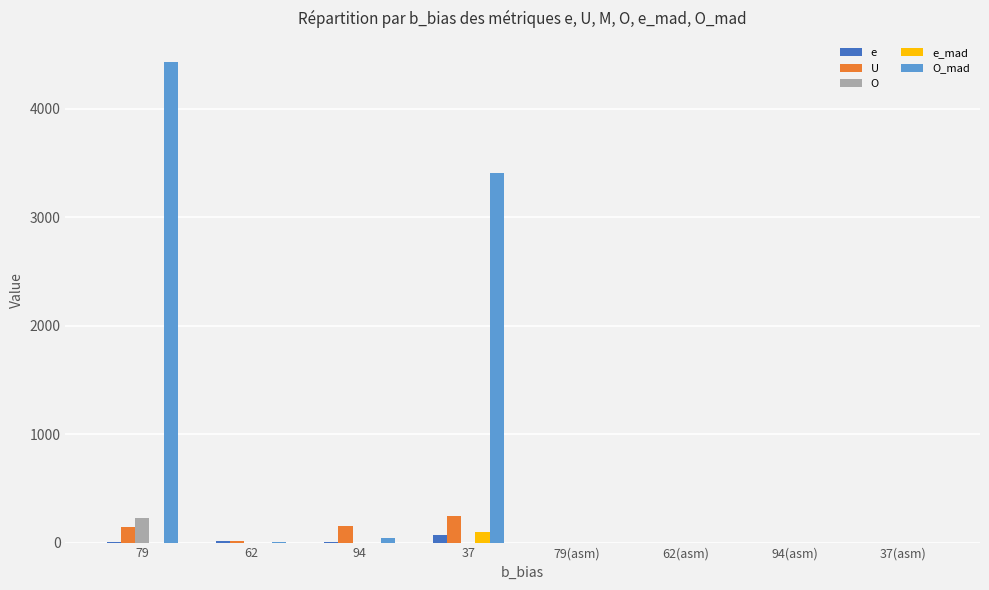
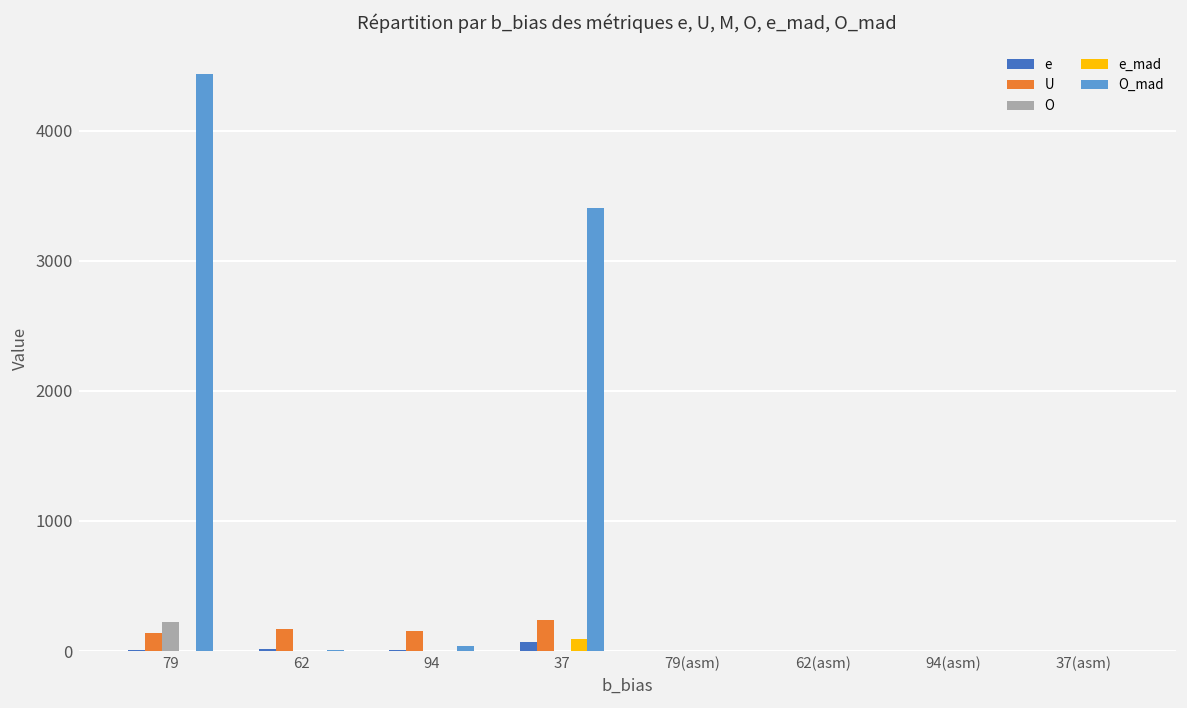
  {
    "U": {
      "79": 140,
-     "62": 10,
+     "62": 170,
      "94": 150,
      "37": 240,
      "79(asm)": 0,
      "62(asm)": 0,
      "94(asm)": 0,
      "37(asm)": 0
    },
    "O": {
      "79": 230,
      "62": 0,
      "94": 0,
      "37": 0,
      "79(asm)": 0,
      "62(asm)": 0,
      "94(asm)": 0,
      "37(asm)": 0
    },
    "e_mad": {
      "37": 90,
      "79(asm)": 0,
      "62(asm)": 0,
      "94(asm)": 0,
      "37(asm)": 0
    }
  }
